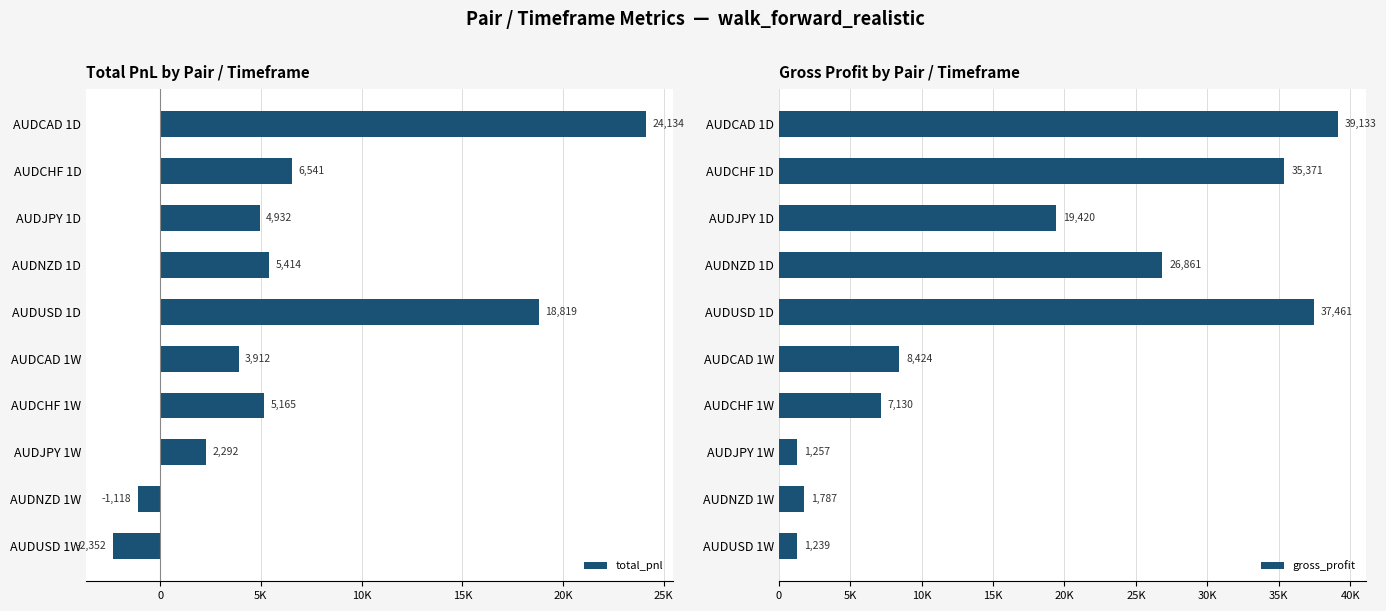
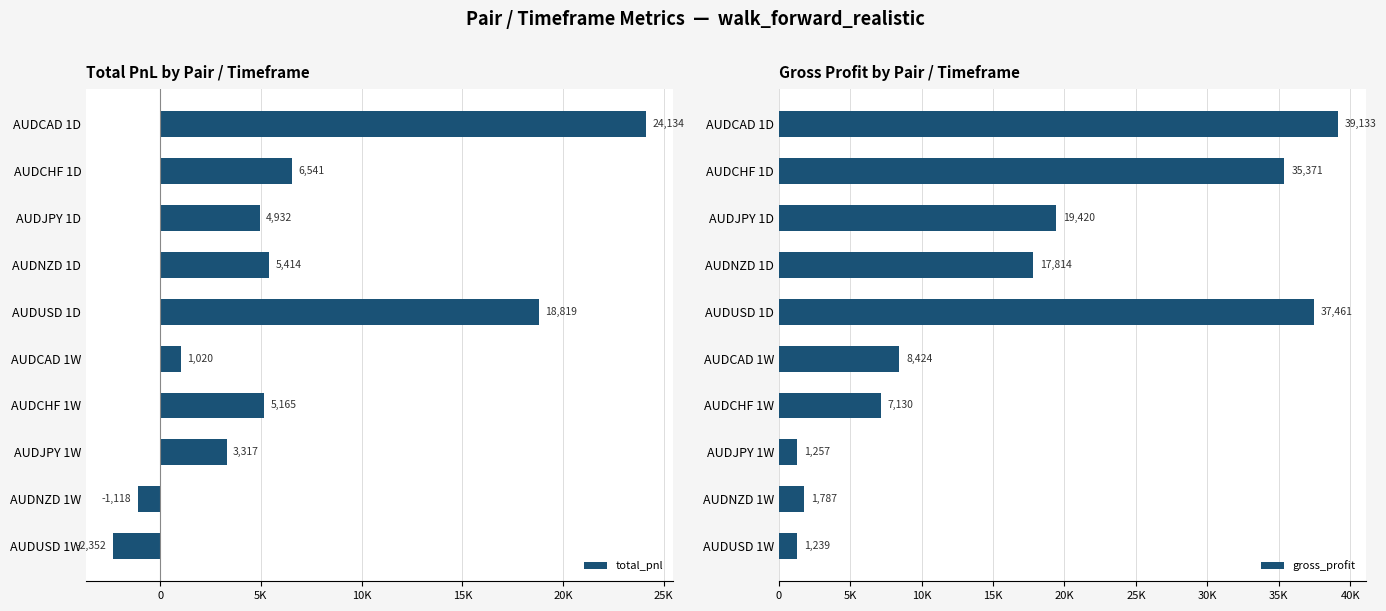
  {
    "Total PnL by Pair / Timeframe": {
      "AUDCAD 1D": "24,134",
      "AUDCHF 1D": "6,541",
      "AUDJPY 1D": "4,932",
      "AUDNZD 1D": "5,414",
      "AUDUSD 1D": "18,819",
-     "AUDCAD 1W": "3,912",
+     "AUDCAD 1W": "1,020",
      "AUDCHF 1W": "5,165",
-     "AUDJPY 1W": "2,292",
+     "AUDJPY 1W": "3,317",
      "AUDNZD 1W": "-1,118",
      "AUDUSD 1W": "-2,352"
    },
    "Gross Profit by Pair / Timeframe": {
      "AUDCAD 1D": "39,133",
      "AUDCHF 1D": "35,371",
      "AUDJPY 1D": "19,420",
-     "AUDNZD 1D": "26,861",
+     "AUDNZD 1D": "17,814",
      "AUDUSD 1D": "37,461",
      "AUDCAD 1W": "8,424",
      "AUDCHF 1W": "7,130",
      "AUDJPY 1W": "1,257",
      "AUDNZD 1W": "1,787",
      "AUDUSD 1W": "1,239"
    }
  }
